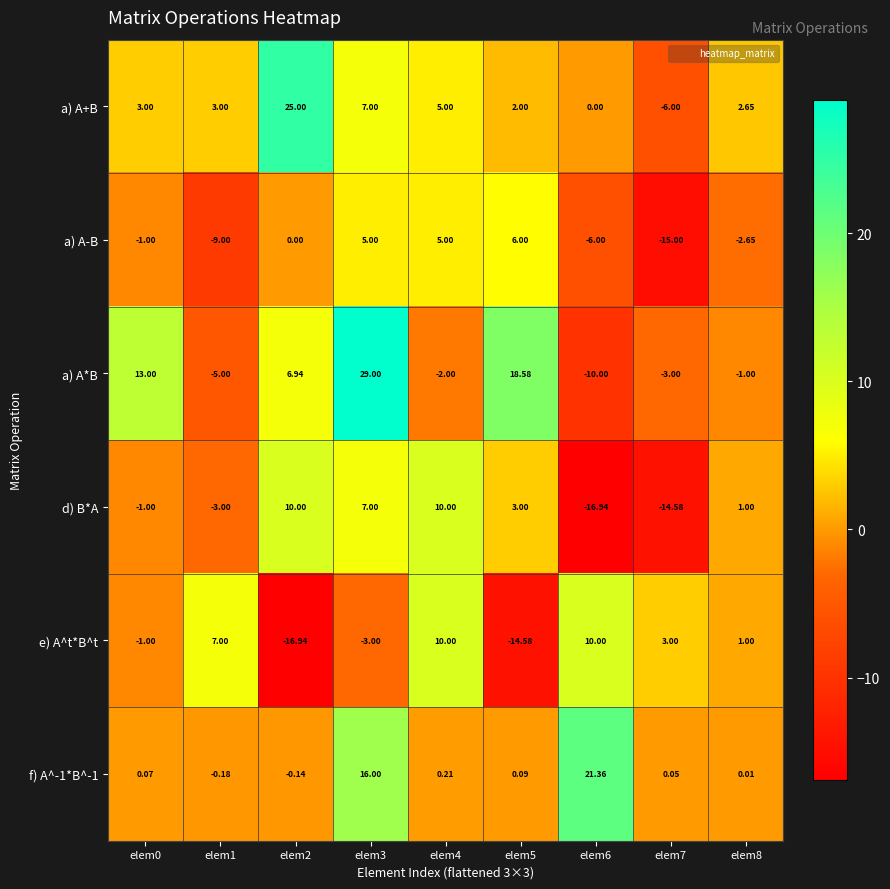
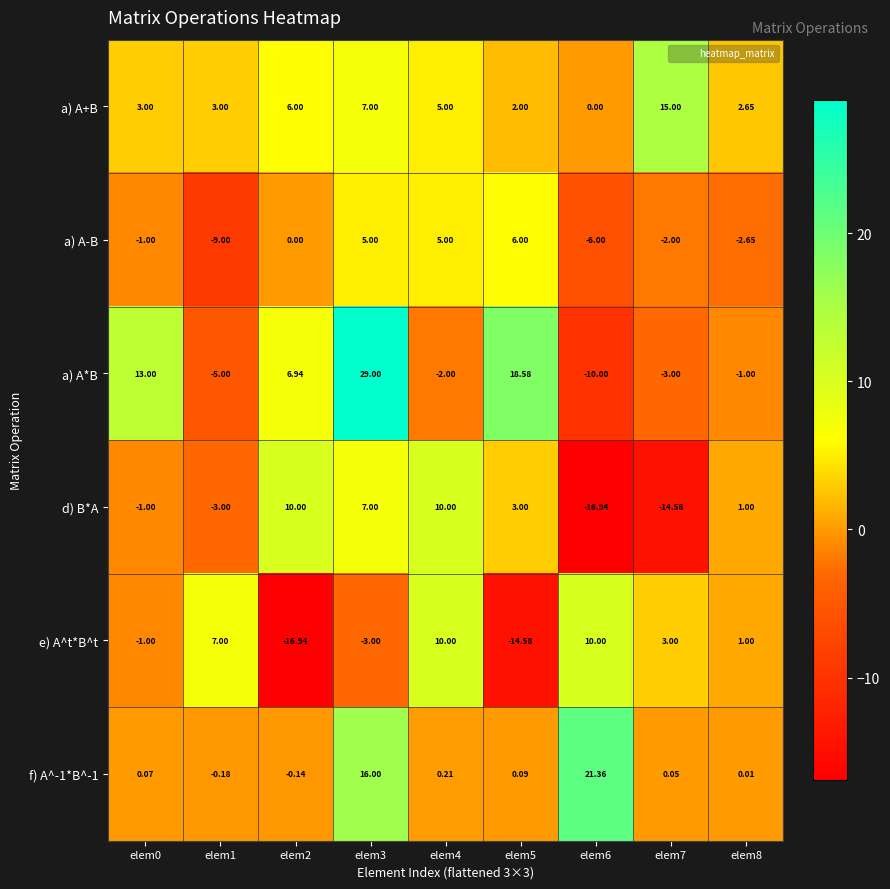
  {
    "a) A+B": {
      "elem0": 3.00,
      "elem1": 3.00,
-     "elem2": 25.00,
+     "elem2": 6.00,
      "elem3": 7.00,
      "elem4": 5.00,
      "elem5": 2.00,
      "elem6": 0.00,
-     "elem7": -6.00,
+     "elem7": 15.00,
      "elem8": 2.65
    },
    "a) A-B": {
      "elem0": -1.00,
      "elem1": -9.00,
      "elem2": 0.00,
      "elem3": 5.00,
      "elem4": 5.00,
      "elem5": 6.00,
      "elem6": -6.00,
-     "elem7": -15.00,
+     "elem7": -2.00,
      "elem8": -2.65
    },
    "a) A*B": {
      "elem0": 13.00,
      "elem1": -5.00,
      "elem2": 6.94,
      "elem3": 29.00,
      "elem4": -2.00,
      "elem5": 18.58,
      "elem6": -10.00,
      "elem7": -3.00,
      "elem8": -1.00
    },
    "d) B*A": {
      "elem0": -1.00,
      "elem1": -3.00,
      "elem2": 10.00,
      "elem3": 7.00,
      "elem4": 10.00,
      "elem5": 3.00,
      "elem6": -16.94,
      "elem7": -14.58,
      "elem8": 1.00
    },
    "e) A^t*B^t": {
      "elem0": -1.00,
      "elem1": 7.00,
      "elem2": -16.94,
      "elem3": -3.00,
      "elem4": 10.00,
      "elem5": -14.58,
      "elem6": 10.00,
      "elem7": 3.00,
      "elem8": 1.00
    },
    "f) A^-1*B^-1": {
      "elem0": 0.07,
      "elem1": -0.18,
      "elem2": -0.14,
      "elem3": 16.00,
      "elem4": 0.21,
      "elem5": 0.09,
      "elem6": 21.36,
      "elem7": 0.05,
      "elem8": 0.01
    }
  }
